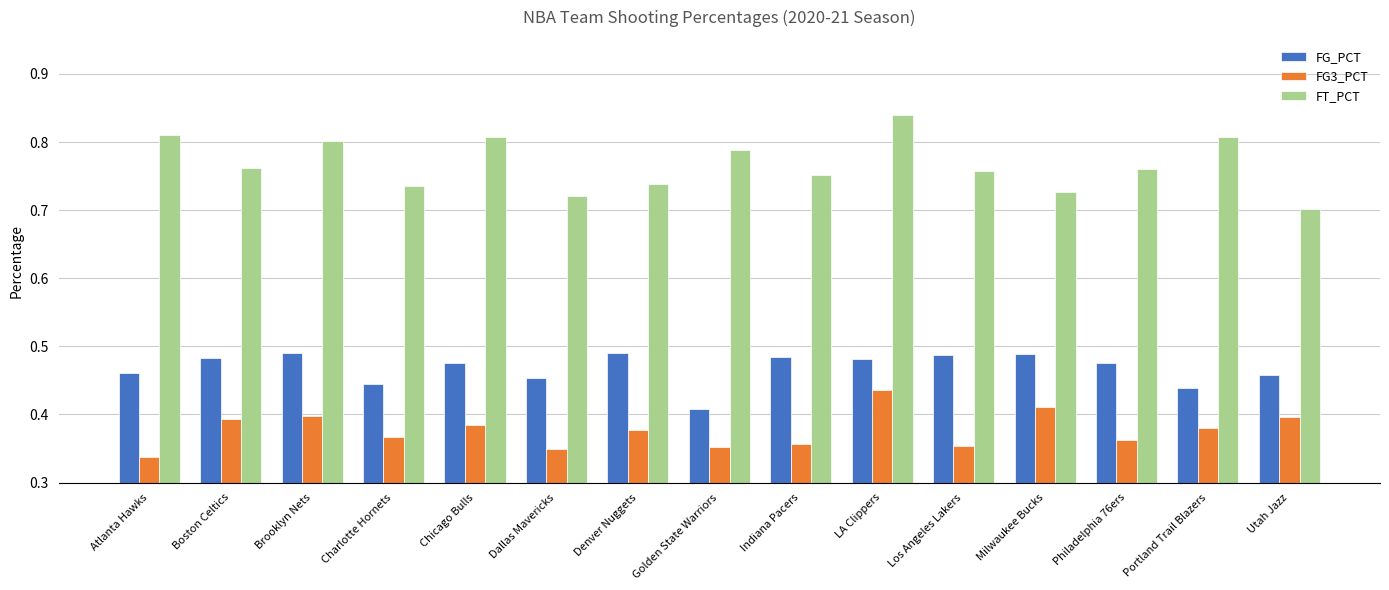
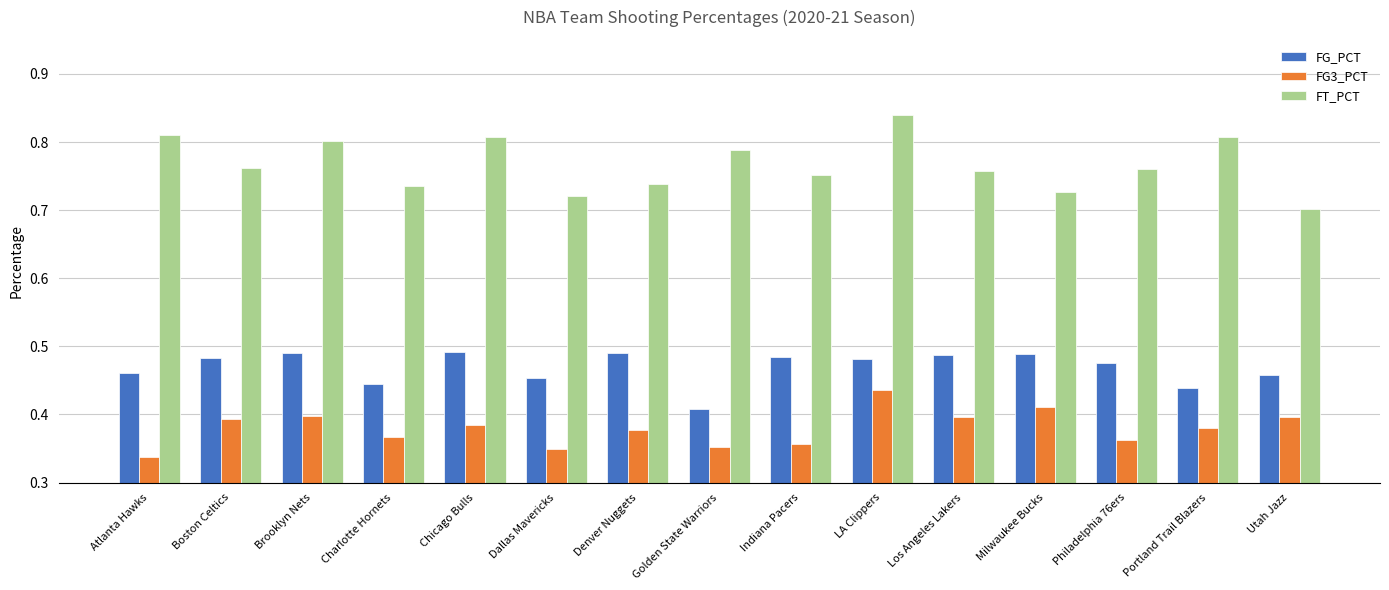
  {
    "FG_PCT": {
      "Atlanta Hawks": 0.46,
      "Boston Celtics": 0.48,
      "Brooklyn Nets": 0.49,
      "Charlotte Hornets": 0.45,
-     "Chicago Bulls": 0.48,
+     "Chicago Bulls": 0.49,
      "Dallas Mavericks": 0.45,
      "Denver Nuggets": 0.49,
      "Golden State Warriors": 0.41,
      "Indiana Pacers": 0.48,
      "LA Clippers": 0.48,
      "Los Angeles Lakers": 0.49,
      "Milwaukee Bucks": 0.49,
      "Philadelphia 76ers": 0.48,
      "Portland Trail Blazers": 0.44,
      "Utah Jazz": 0.46
    },
    "FG3_PCT": {
      "Atlanta Hawks": 0.34,
      "Boston Celtics": 0.39,
      "Brooklyn Nets": 0.40,
      "Charlotte Hornets": 0.37,
      "Chicago Bulls": 0.39,
      "Dallas Mavericks": 0.35,
      "Denver Nuggets": 0.38,
      "Golden State Warriors": 0.35,
      "Indiana Pacers": 0.36,
      "LA Clippers": 0.44,
-     "Los Angeles Lakers": 0.35,
+     "Los Angeles Lakers": 0.40,
      "Milwaukee Bucks": 0.41,
      "Philadelphia 76ers": 0.36,
      "Portland Trail Blazers": 0.38,
      "Utah Jazz": 0.40
    },
    "FT_PCT": {
      "Atlanta Hawks": 0.81,
      "Boston Celtics": 0.76,
      "Brooklyn Nets": 0.80,
      "Charlotte Hornets": 0.74,
      "Chicago Bulls": 0.81,
      "Dallas Mavericks": 0.72,
      "Denver Nuggets": 0.74,
      "Golden State Warriors": 0.79,
      "Indiana Pacers": 0.75,
      "LA Clippers": 0.84,
      "Los Angeles Lakers": 0.76,
      "Milwaukee Bucks": 0.73,
      "Philadelphia 76ers": 0.76,
      "Portland Trail Blazers": 0.81,
      "Utah Jazz": 0.70
    }
  }
